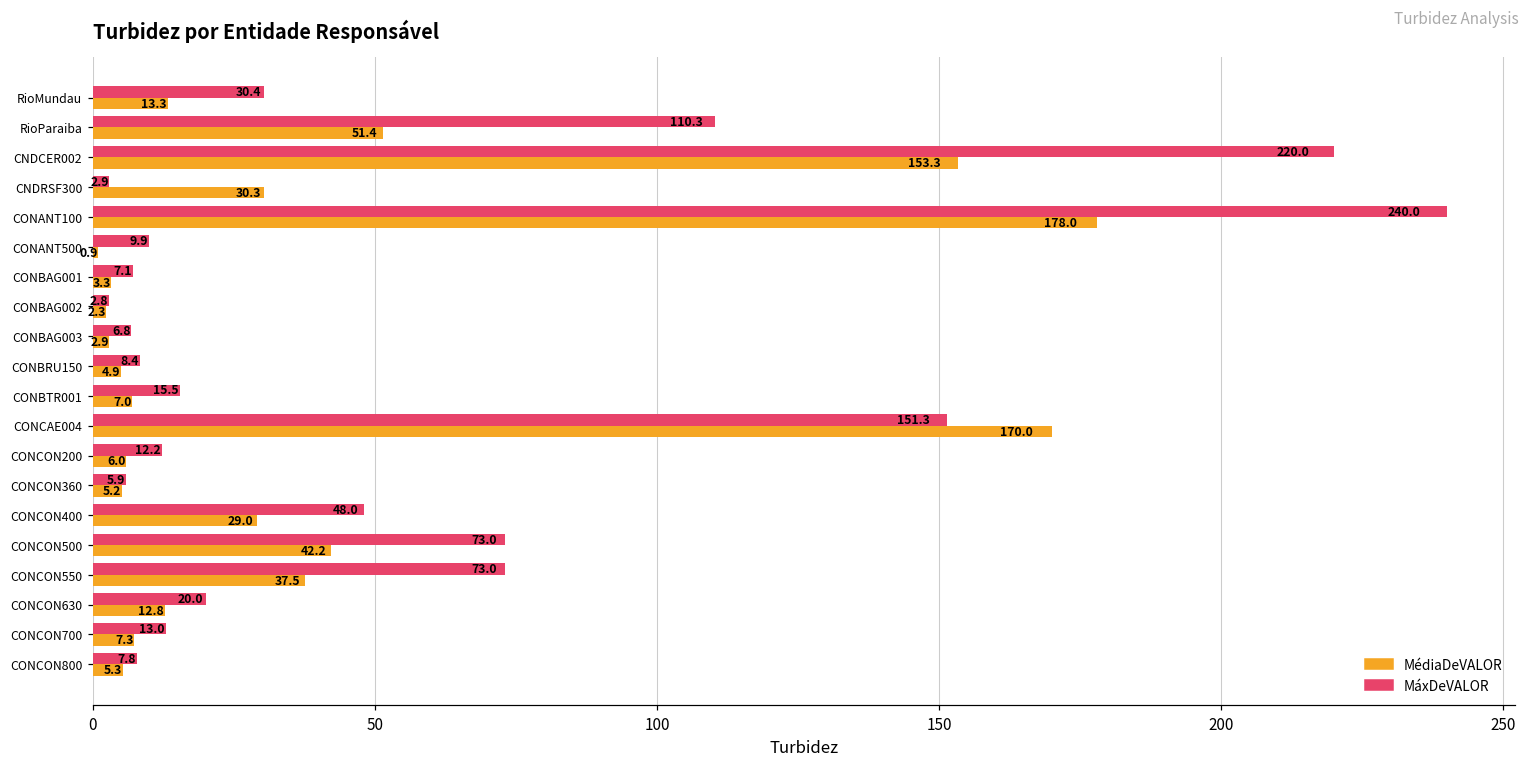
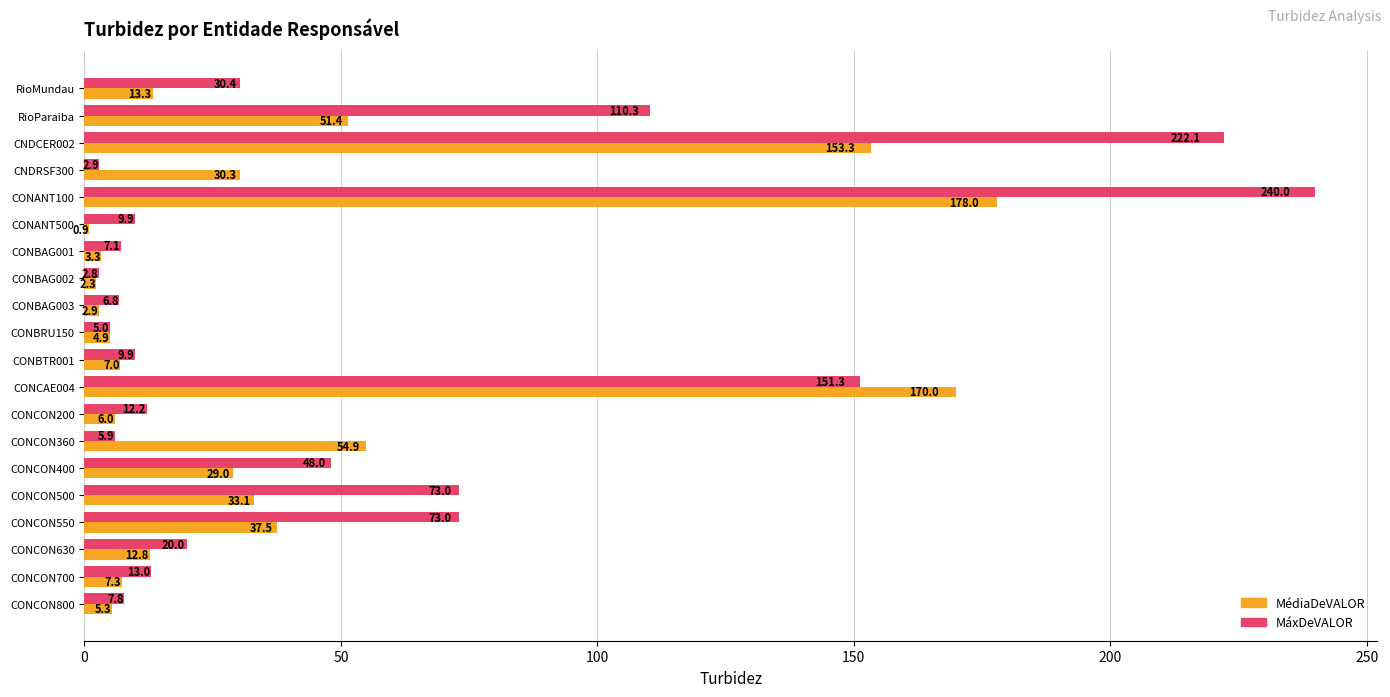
  {
    "MédiaDeVALOR": {
      "RioMundau": 13.3,
      "RioParaiba": 51.4,
      "CNDCER002": 153.3,
      "CNDRSF300": 30.3,
      "CONANT100": 178.0,
      "CONANT500": 0.9,
      "CONBAG001": 3.3,
      "CONBAG003": 2.9,
      "CONBRU150": 4.9,
      "CONBTR001": 7.0,
      "CONCAE004": 170.0,
      "CONCON200": 6.0,
-     "CONCON360": 5.2,
+     "CONCON360": 54.9,
      "CONCON400": 29.0,
-     "CONCON500": 42.2,
+     "CONCON500": 33.1,
      "CONCON550": 37.5,
      "CONCON630": 12.8,
      "CONCON700": 7.3,
      "CONCON800": 5.3
    },
    "MáxDeVALOR": {
      "RioMundau": 30.4,
      "RioParaiba": 110.3,
-     "CNDCER002": 220.0,
+     "CNDCER002": 222.1,
      "CNDRSF300": 2.9,
      "CONANT100": 240.0,
      "CONANT500": 9.9,
      "CONBAG001": 7.1,
      "CONBAG003": 6.8,
-     "CONBRU150": 8.4,
-     "CONBTR001": 15.5,
+     "CONBRU150": 5.0,
+     "CONBTR001": 9.9,
      "CONCAE004": 151.3,
      "CONCON200": 12.2,
      "CONCON400": 48.0,
      "CONCON500": 73.0,
      "CONCON550": 73.0,
      "CONCON630": 20.0,
      "CONCON700": 13.0,
      "CONCON800": 7.8
    }
  }
